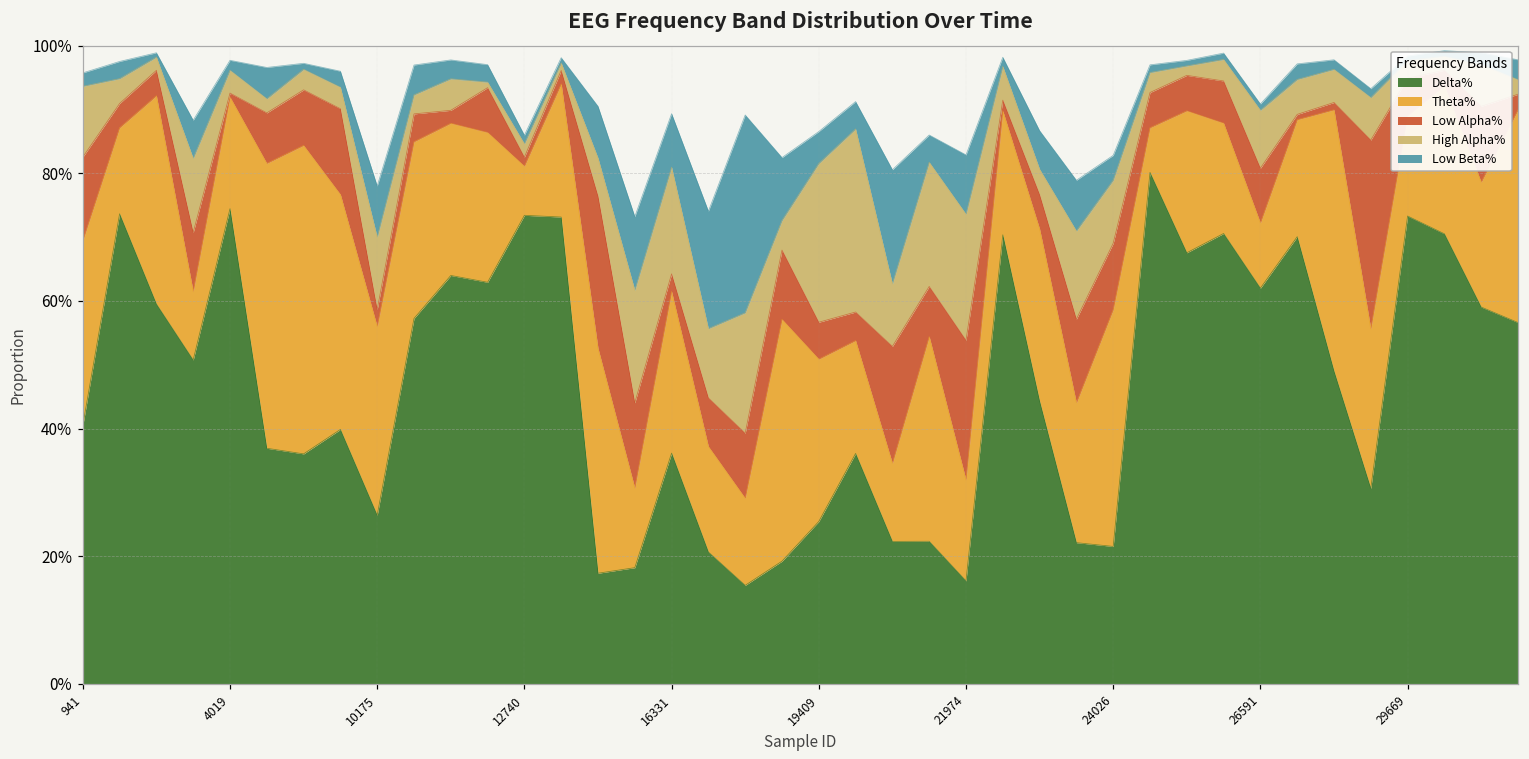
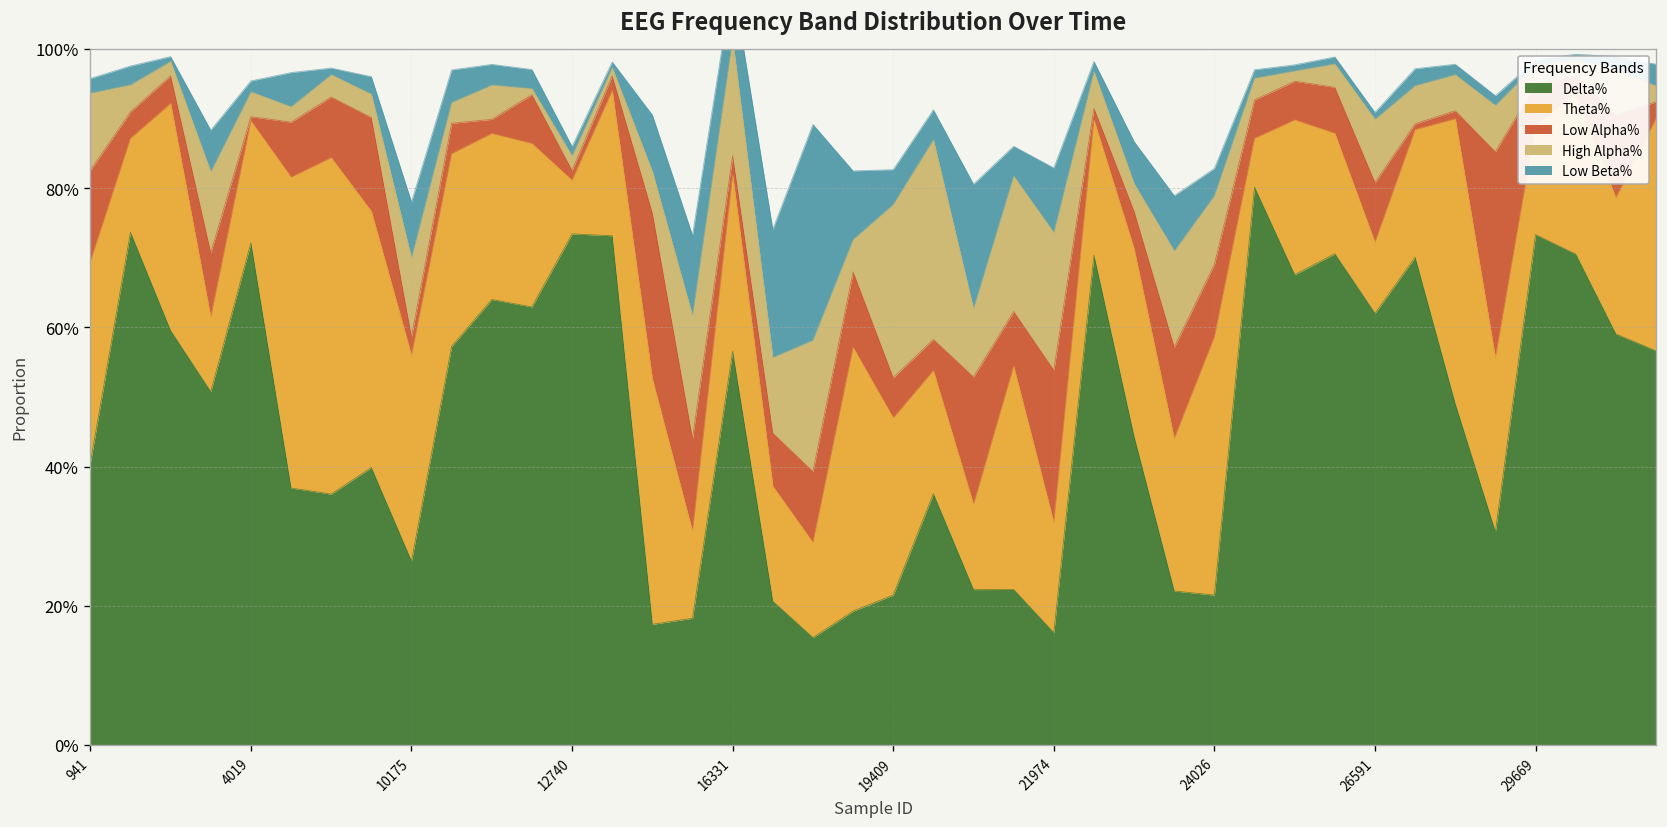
  {
    "Delta%": {
      "941": "40%",
-     "4019": "74%",
+     "4019": "72%",
      "10175": "26%",
      "12740": "73%",
-     "16331": "36%",
-     "19409": "25%",
+     "16331": "57%",
+     "19409": "22%",
      "21974": "16%",
      "24026": "22%",
      "26591": "62%",
      "29669": "73%"
    },
    "Theta%": {
      "941": "29%",
      "4019": "18%",
      "10175": "30%",
      "12740": "8%",
      "16331": "25%",
      "19409": "25%",
      "21974": "16%",
      "24026": "37%",
      "26591": "10%"
    },
    "Low Alpha%": {
      "941": "13%",
      "4019": "1%",
      "10175": "3%",
      "12740": "1%",
      "16331": "3%",
      "19409": "6%",
      "21974": "22%",
      "24026": "10%",
      "26591": "9%"
    },
    "High Alpha%": {
      "941": "11%",
      "4019": "4%",
      "10175": "11%",
      "12740": "2%",
      "19409": "25%",
      "21974": "20%",
      "24026": "10%",
      "26591": "9%"
    },
    "Low Beta%": {
      "941": "2%",
      "4019": "2%",
      "10175": "8%",
      "12740": "1%",
      "19409": "5%",
      "21974": "9%",
      "24026": "4%",
      "26591": "1%"
    }
  }
